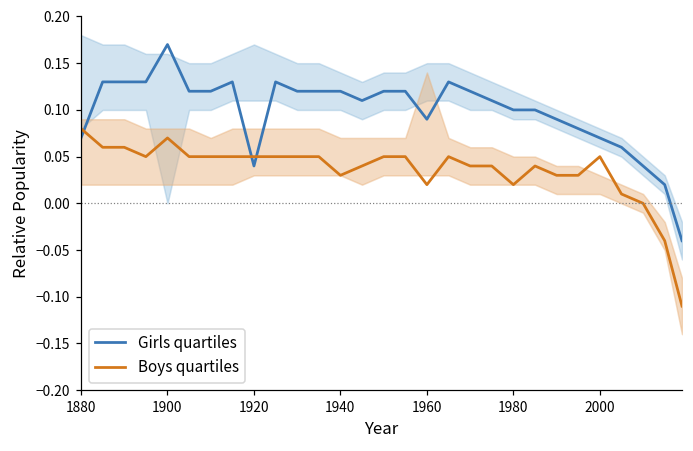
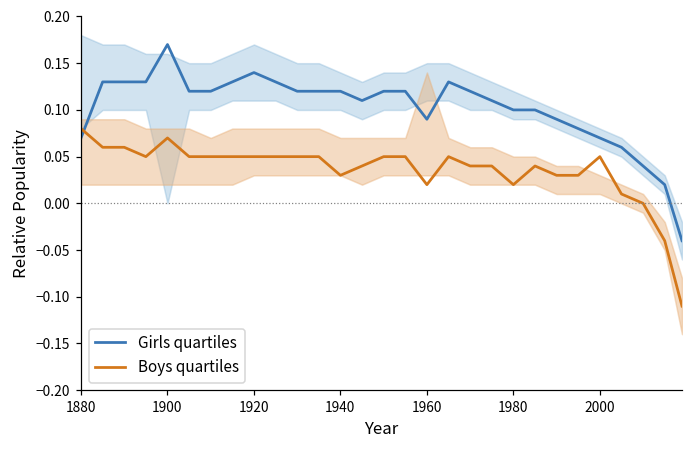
  {
    "Girls quartiles": {
      "1880": 0.07,
      "1900": 0.17,
-     "1920": 0.04,
+     "1920": 0.14,
      "1940": 0.12,
      "1960": 0.09,
      "1980": 0.10,
      "2000": 0.07
    },
    "Boys quartiles": {
      "1880": 0.08,
      "1900": 0.07,
      "1920": 0.05,
      "1940": 0.03,
      "1960": 0.02,
      "1980": 0.02,
      "2000": 0.05
    }
  }
